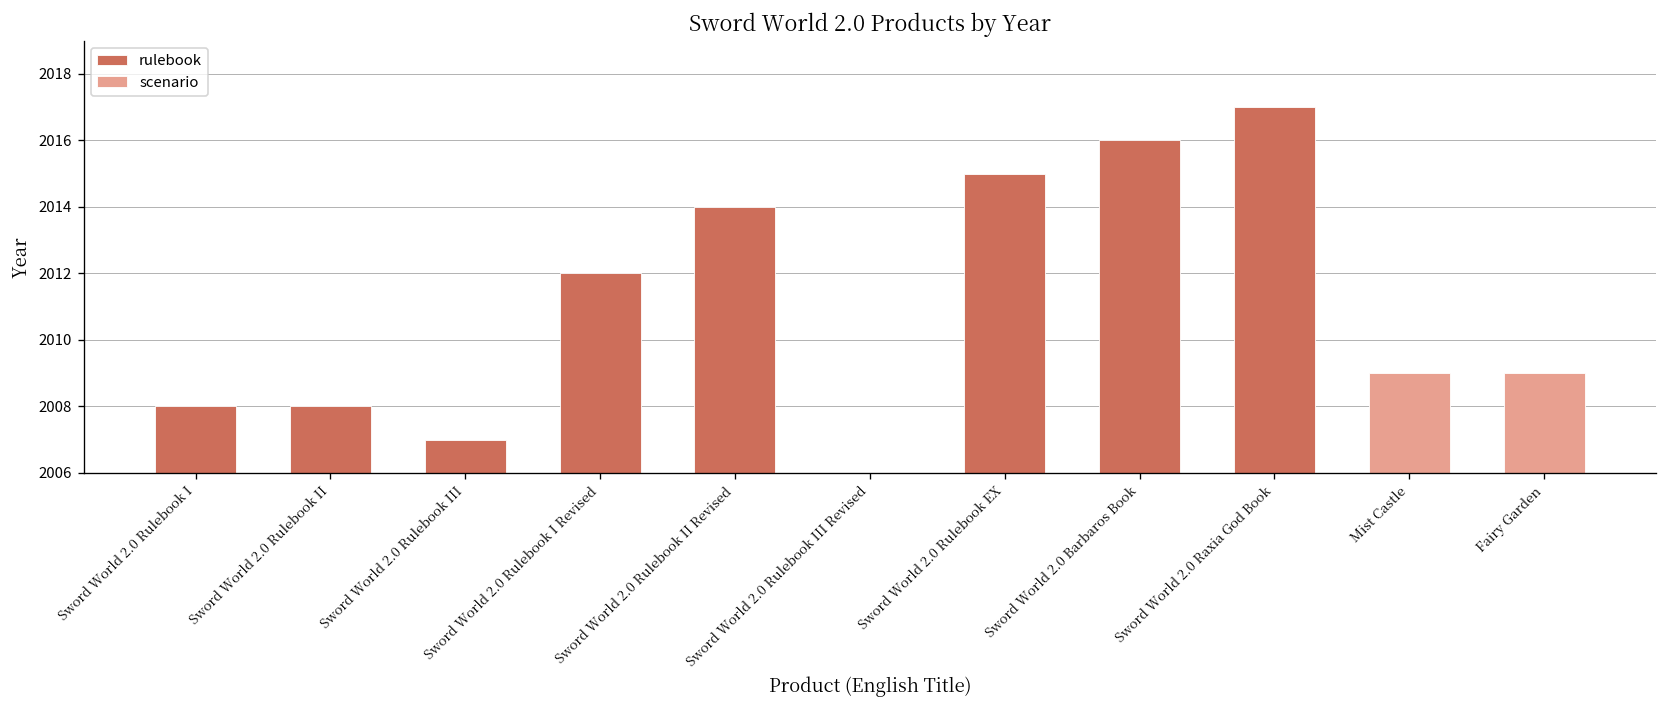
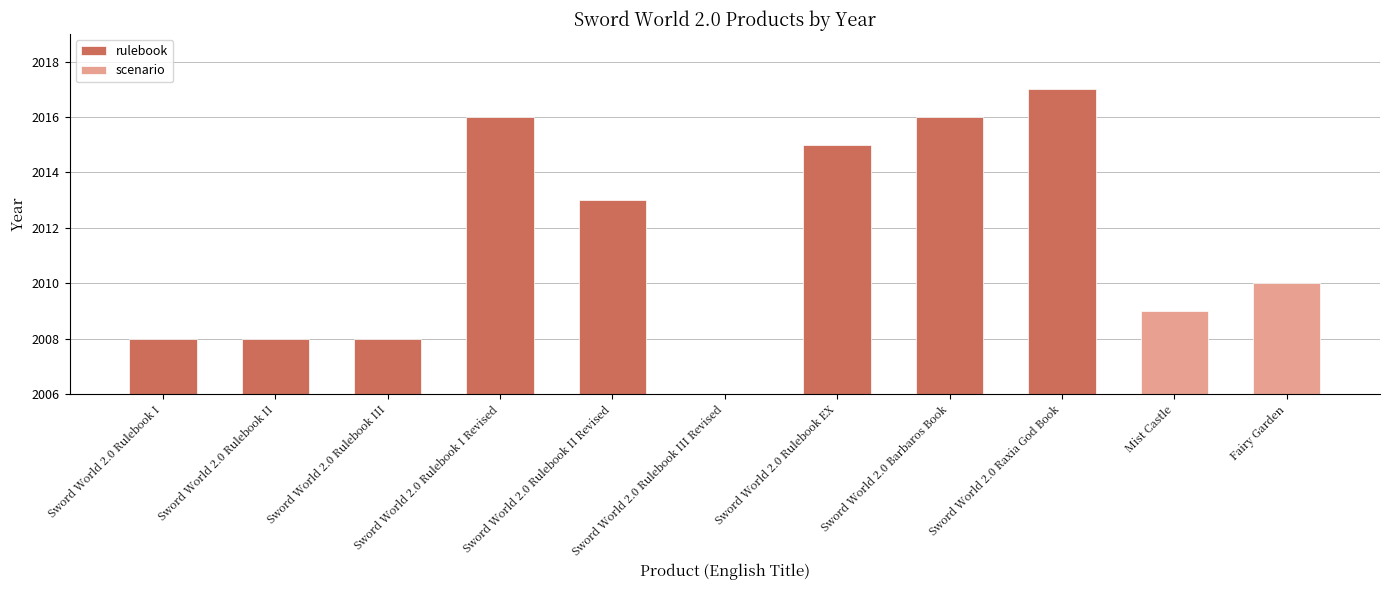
  {
    "rulebook": {
      "Sword World 2.0 Rulebook I": 2008,
      "Sword World 2.0 Rulebook II": 2008,
-     "Sword World 2.0 Rulebook III": 2007,
-     "Sword World 2.0 Rulebook I Revised": 2012,
-     "Sword World 2.0 Rulebook II Revised": 2014,
+     "Sword World 2.0 Rulebook III": 2008,
+     "Sword World 2.0 Rulebook I Revised": 2016,
+     "Sword World 2.0 Rulebook II Revised": 2013,
      "Sword World 2.0 Rulebook III Revised": 2006,
      "Sword World 2.0 Rulebook EX": 2015,
      "Sword World 2.0 Barbaros Book": 2016,
      "Sword World 2.0 Raxia God Book": 2017
    },
    "scenario": {
      "Mist Castle": 2009,
-     "Fairy Garden": 2009
+     "Fairy Garden": 2010
    }
  }
